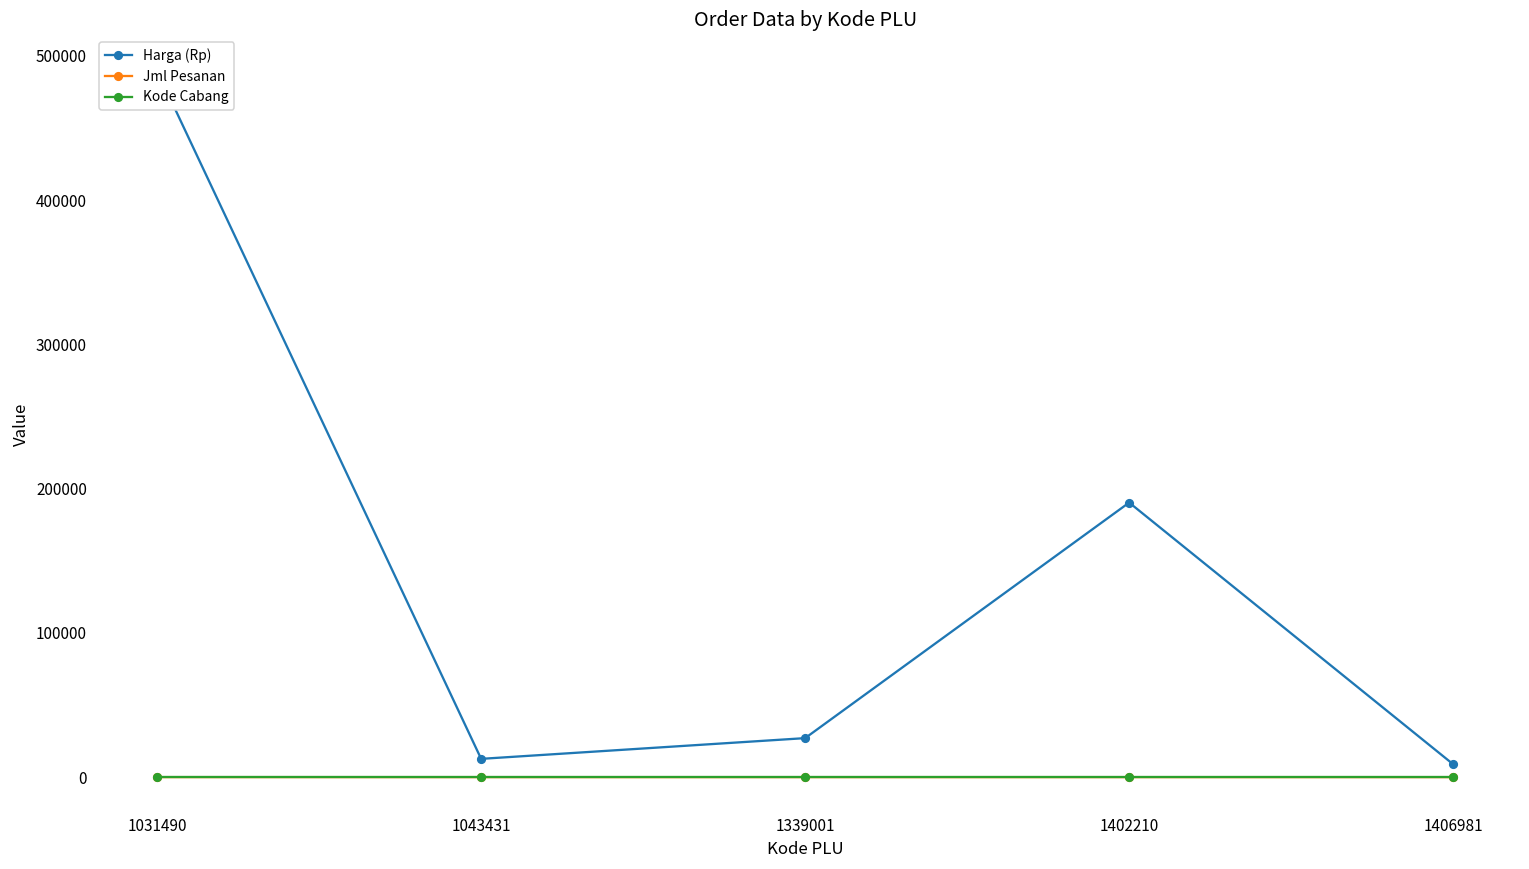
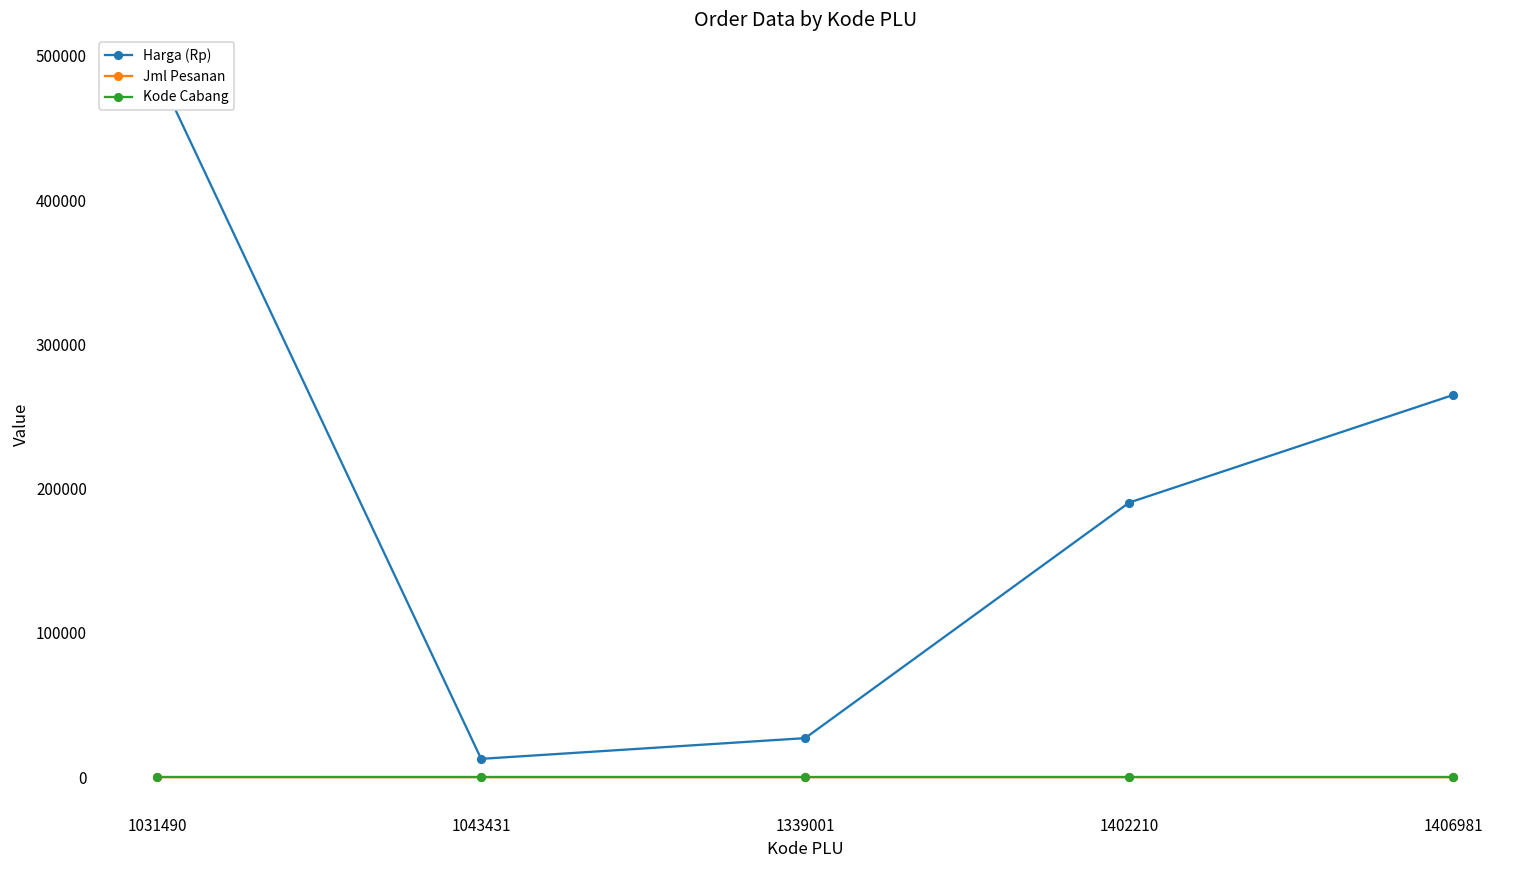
  {
    "Harga (Rp)": {
      "1043431": 13000,
      "1339001": 27000,
      "1402210": 190000,
-     "1406981": 9000
+     "1406981": 265000
    },
    "Kode Cabang": {
      "1031490": 0,
      "1043431": 0,
      "1339001": 0,
      "1402210": 0,
      "1406981": 0
    }
  }
